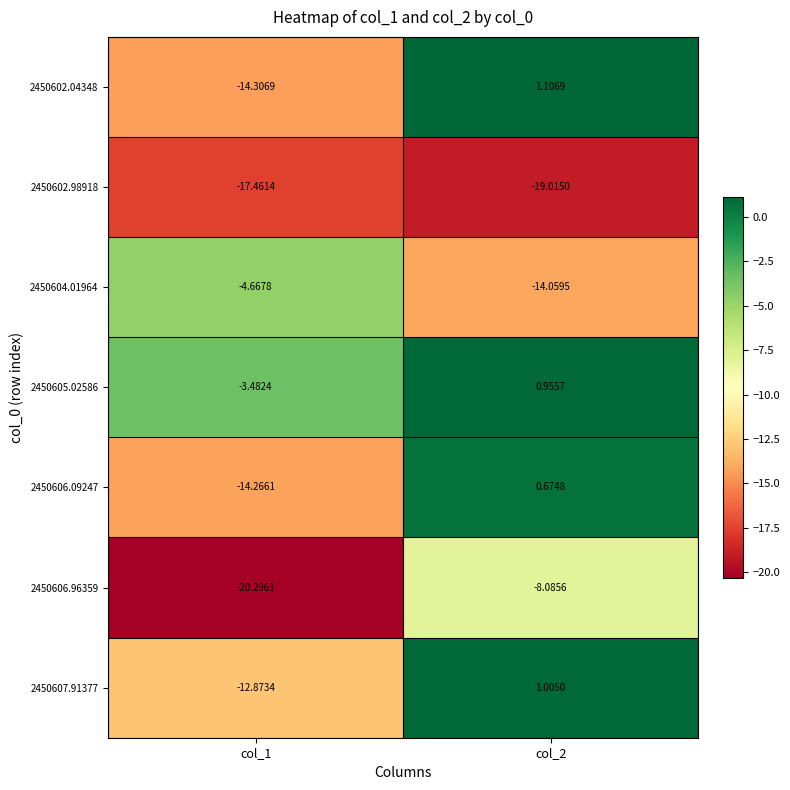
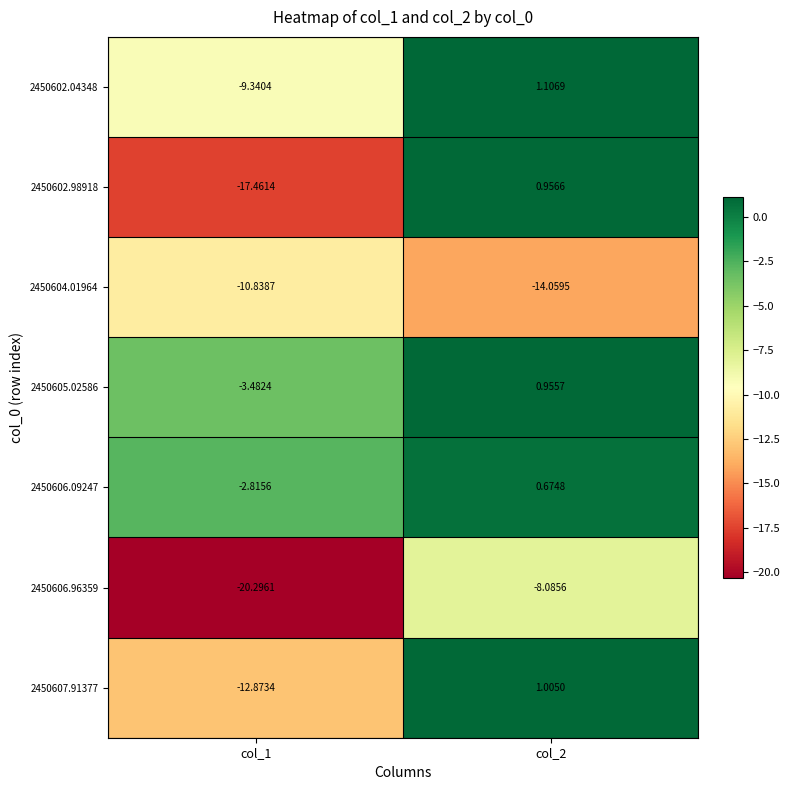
  {
    "2450602.04348": {
-     "col_1": -14.3069,
+     "col_1": -9.3404,
      "col_2": 1.1069
    },
    "2450602.98918": {
      "col_1": -17.4614,
-     "col_2": -19.0150
+     "col_2": 0.9566
    },
    "2450604.01964": {
-     "col_1": -4.6678,
+     "col_1": -10.8387,
      "col_2": -14.0595
    },
    "2450605.02586": {
      "col_1": -3.4824,
      "col_2": 0.9557
    },
    "2450606.09247": {
-     "col_1": -14.2661,
+     "col_1": -2.8156,
      "col_2": 0.6748
    },
    "2450606.96359": {
      "col_1": -20.2961,
      "col_2": -8.0856
    },
    "2450607.91377": {
      "col_1": -12.8734,
      "col_2": 1.0050
    }
  }
